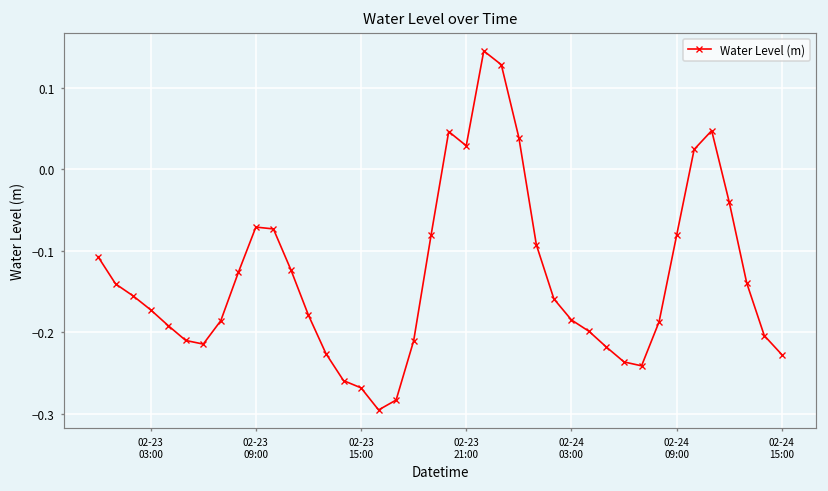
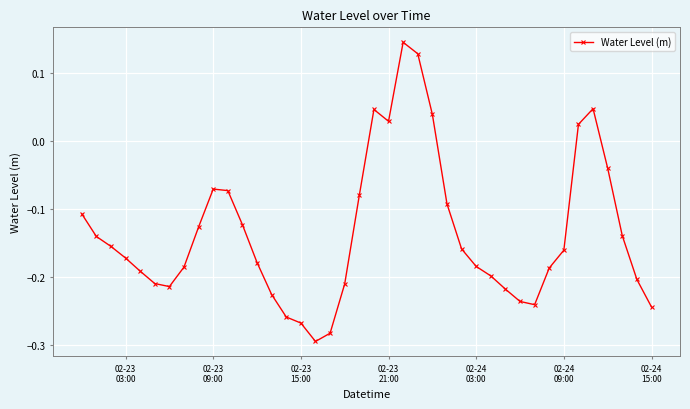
  {
    "02-23 03:00": -0.17,
    "02-23 09:00": -0.07,
    "02-23 15:00": -0.27,
    "02-23 21:00": 0.03,
    "02-24 03:00": -0.18,
-   "02-24 09:00": -0.08,
-   "02-24 15:00": -0.23
+   "02-24 09:00": -0.16,
+   "02-24 15:00": -0.24
  }
